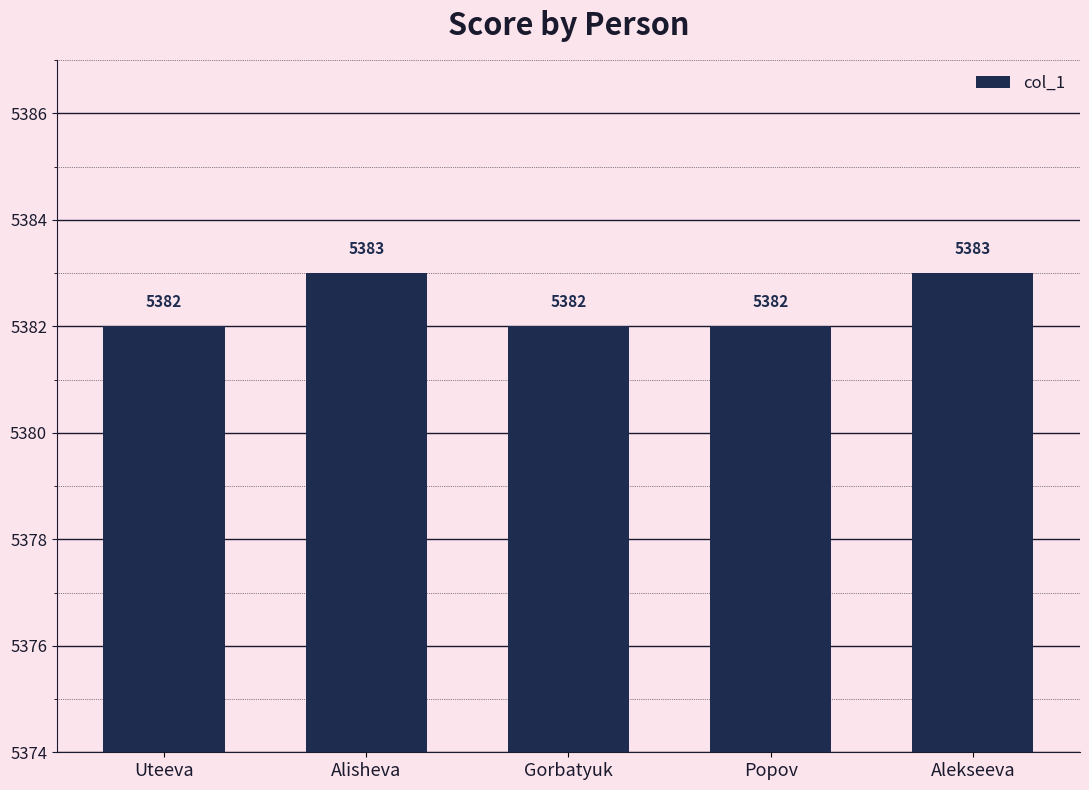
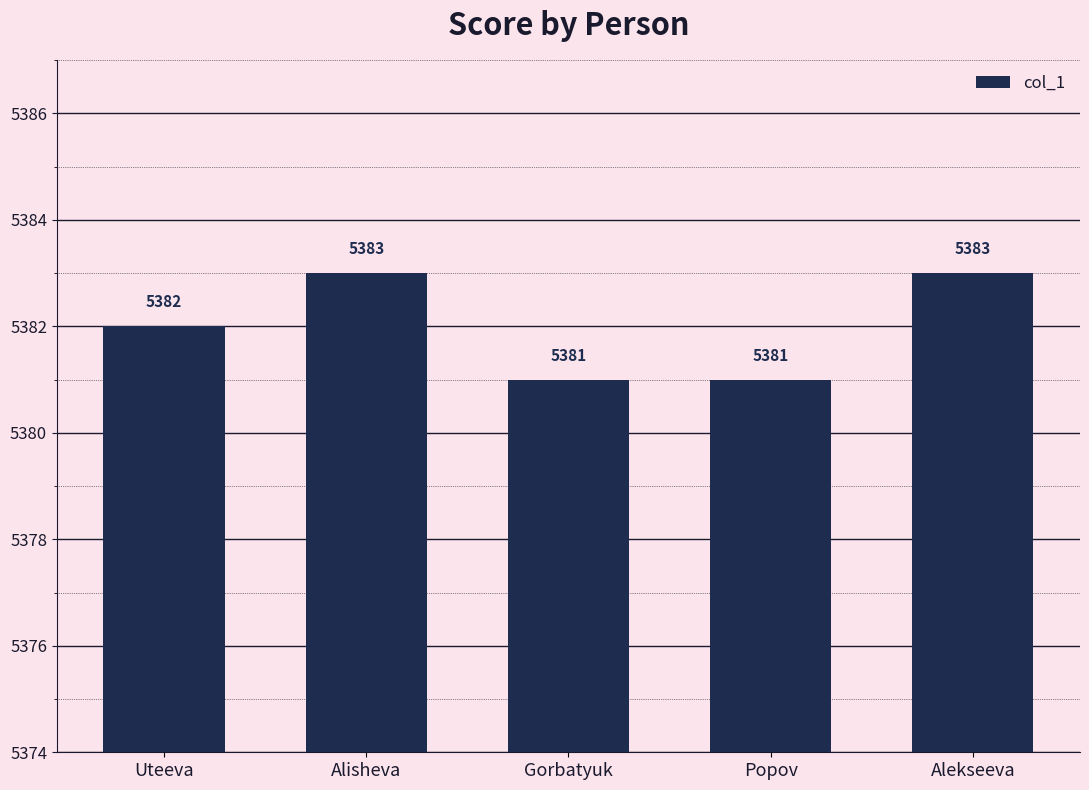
  {
    "Uteeva": 5382,
    "Alisheva": 5383,
-   "Gorbatyuk": 5382,
-   "Popov": 5382,
+   "Gorbatyuk": 5381,
+   "Popov": 5381,
    "Alekseeva": 5383
  }
